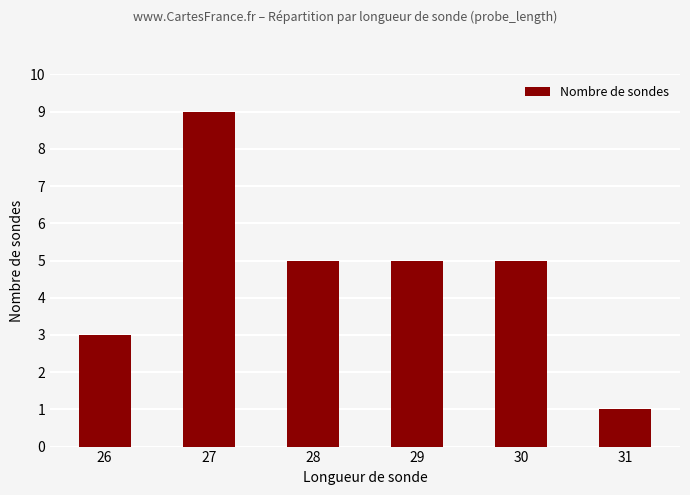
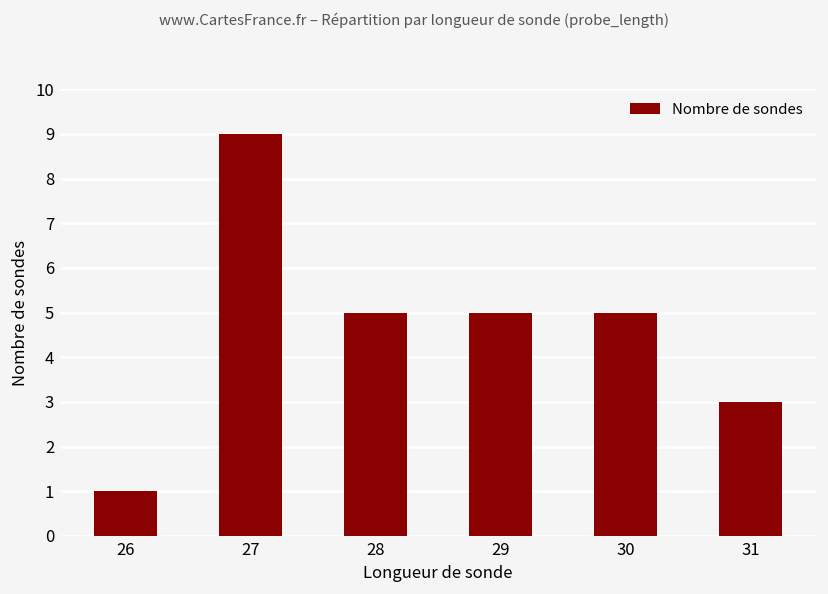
  {
-   "26": 3,
+   "26": 1,
    "27": 9,
    "28": 5,
    "29": 5,
    "30": 5,
-   "31": 1
+   "31": 3
  }
